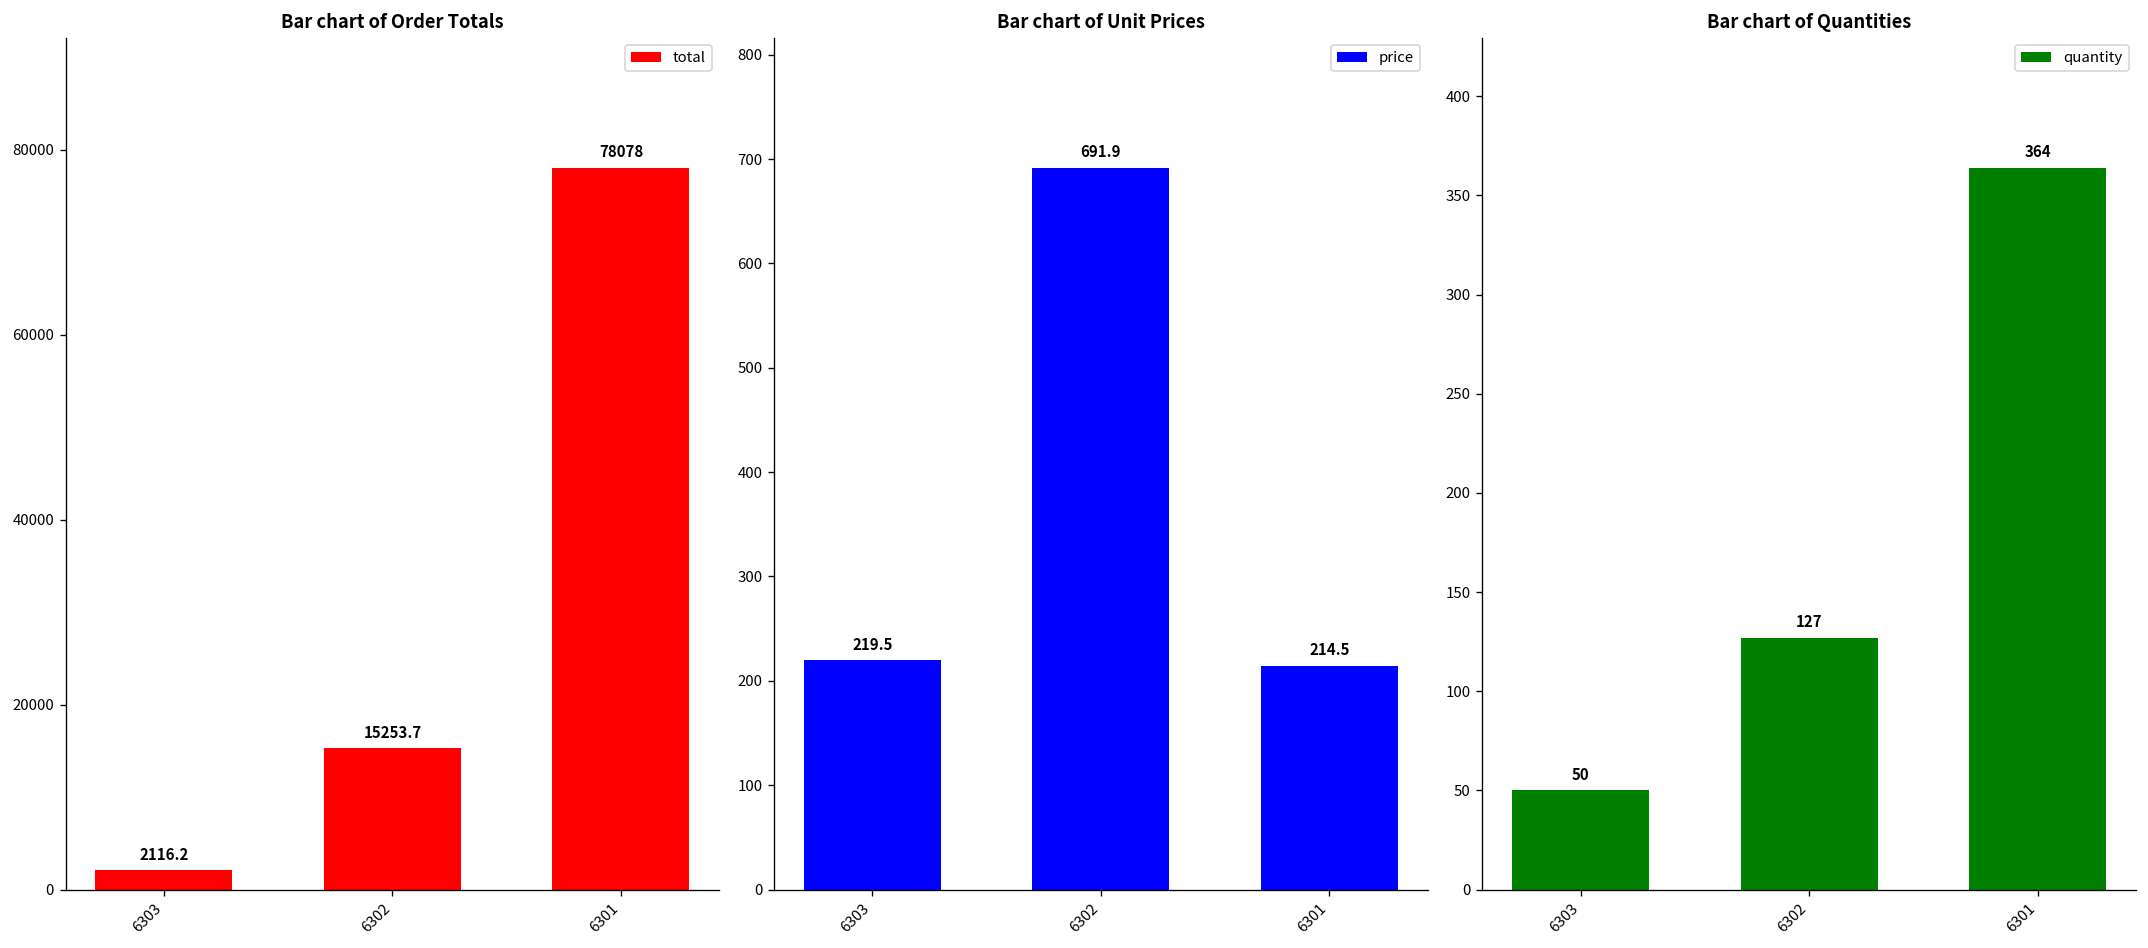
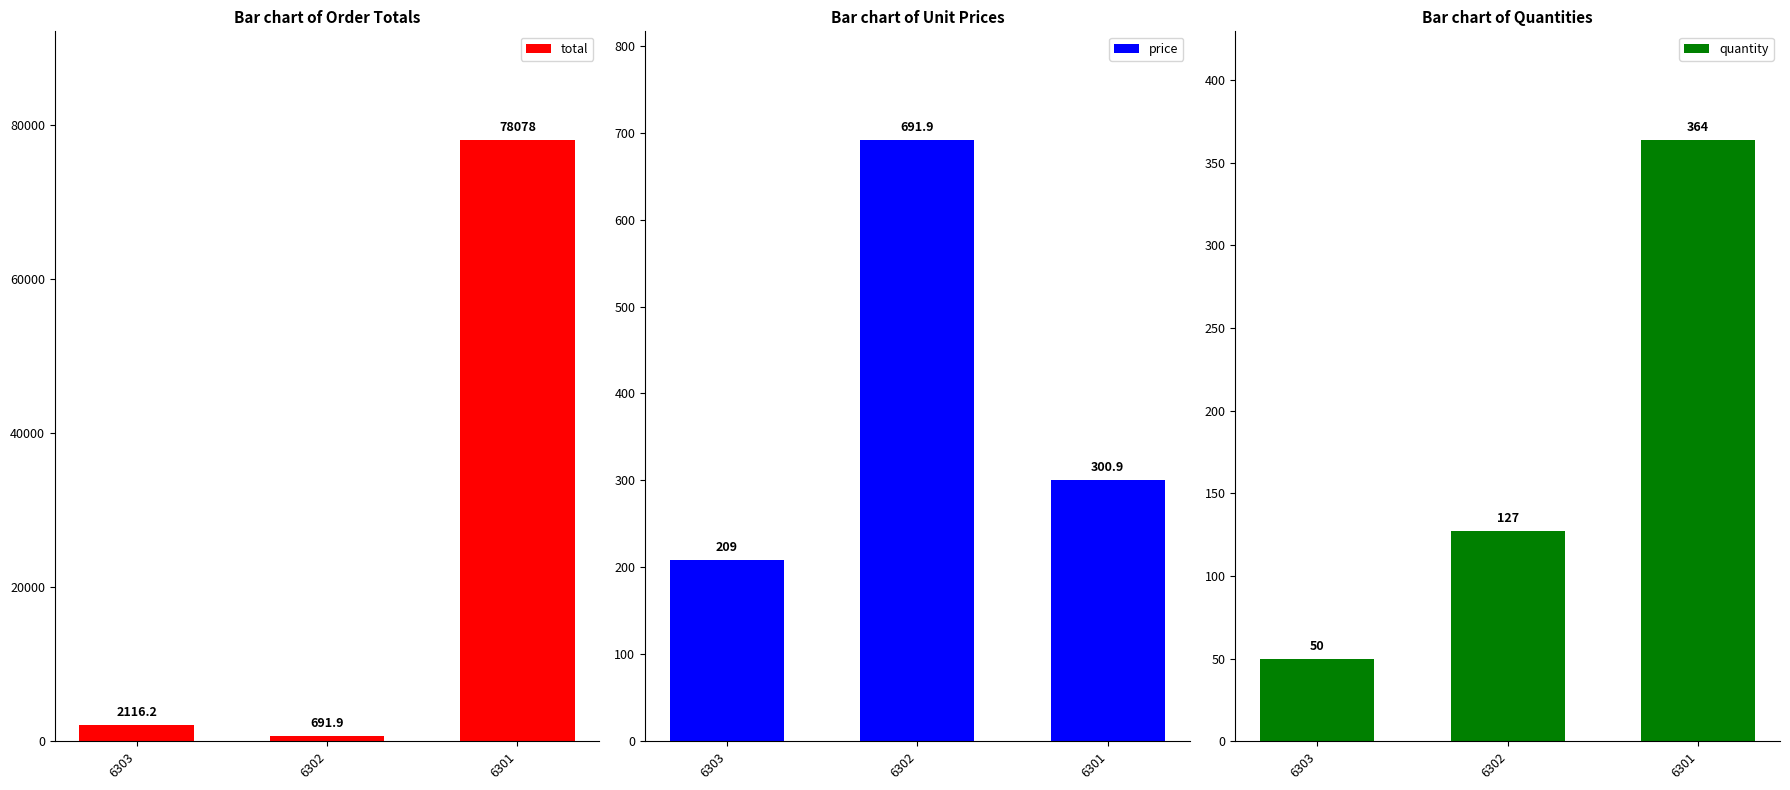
  {
    "Bar chart of Order Totals": {
      "6303": 2116.2,
-     "6302": 15253.7,
+     "6302": 691.9,
      "6301": 78078
    },
    "Bar chart of Unit Prices": {
-     "6303": 219.5,
+     "6303": 209,
      "6302": 691.9,
-     "6301": 214.5
+     "6301": 300.9
    },
    "Bar chart of Quantities": {
      "6303": 50,
      "6302": 127,
      "6301": 364
    }
  }
